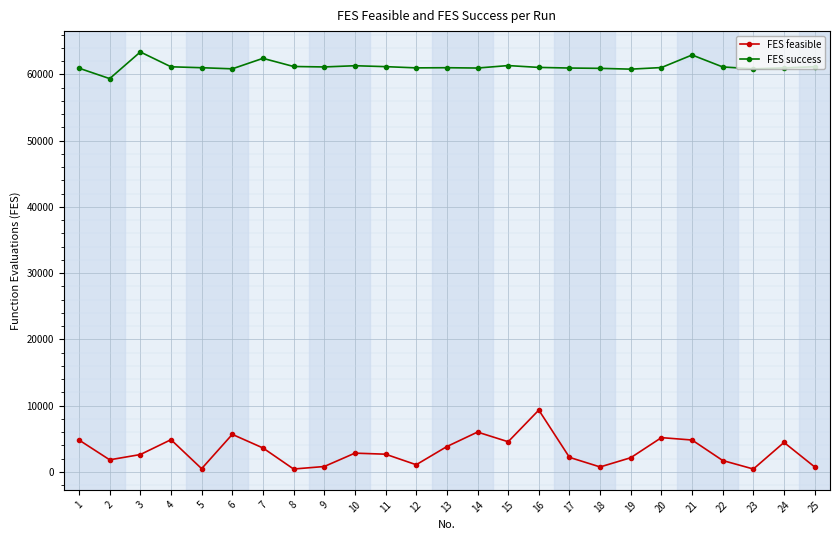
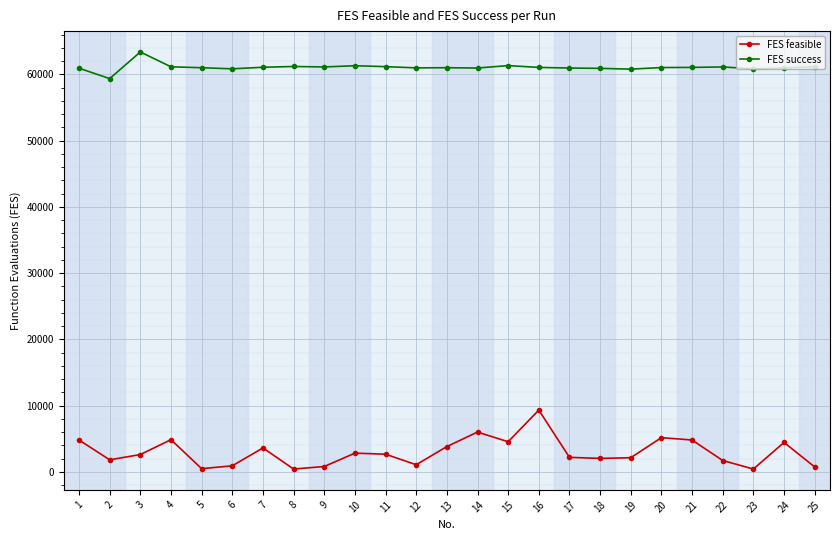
  {
    "FES feasible": {
      "1": 5000,
      "2": 2000,
      "3": 3000,
      "4": 5000,
      "5": 0,
-     "6": 6000,
+     "6": 1000,
      "7": 4000,
      "8": 0,
      "9": 1000,
      "10": 3000,
      "11": 3000,
      "12": 1000,
      "13": 4000,
      "14": 6000,
      "15": 5000,
      "16": 9000,
      "17": 2000,
-     "18": 1000,
+     "18": 2000,
      "19": 2000,
      "20": 5000,
      "21": 5000,
      "22": 2000,
      "23": 0,
      "24": 4000,
      "25": 1000
    },
    "FES success": {
      "1": 61000,
      "2": 59000,
      "3": 63000,
      "4": 61000,
      "5": 61000,
      "6": 61000,
-     "7": 62000,
+     "7": 61000,
      "8": 61000,
      "9": 61000,
      "10": 61000,
      "11": 61000,
      "12": 61000,
      "13": 61000,
      "14": 61000,
      "15": 61000,
      "16": 61000,
      "17": 61000,
      "18": 61000,
      "19": 61000,
      "20": 61000,
-     "21": 63000,
+     "21": 61000,
      "22": 61000,
      "23": 61000
    }
  }
